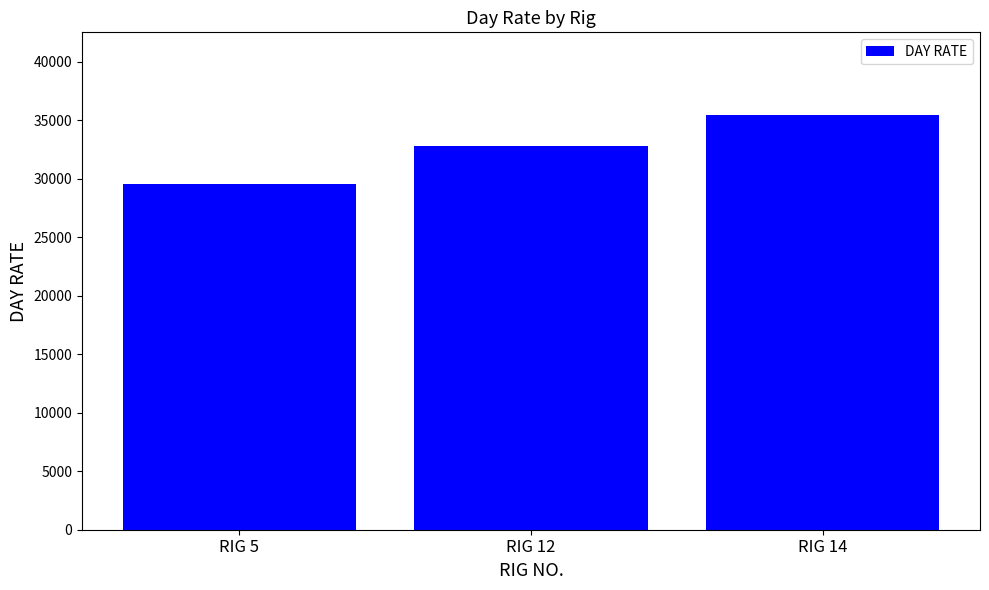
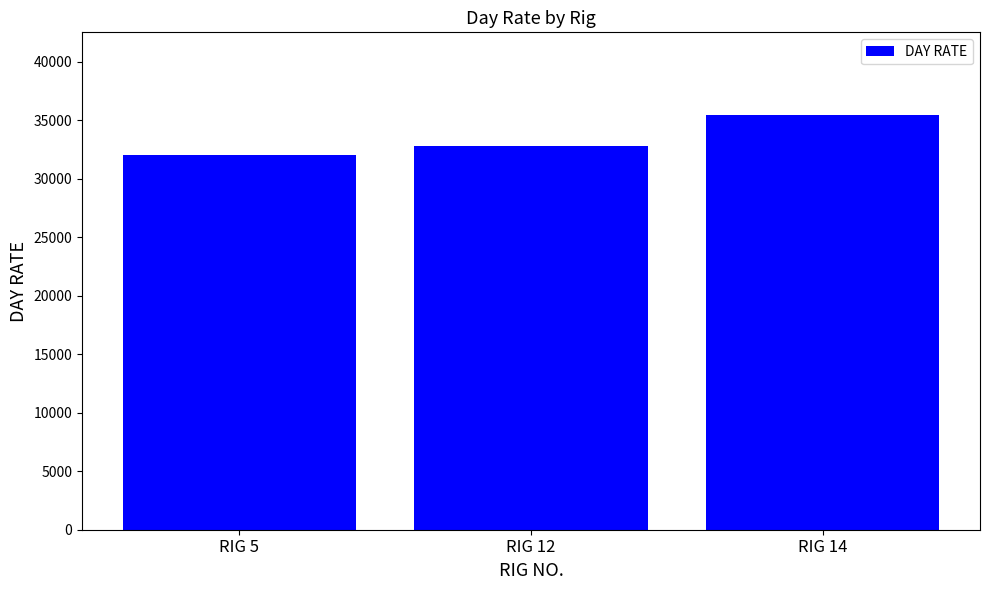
  {
-   "RIG 5": 29500,
+   "RIG 5": 32000,
    "RIG 12": 32800,
    "RIG 14": 35400
  }
